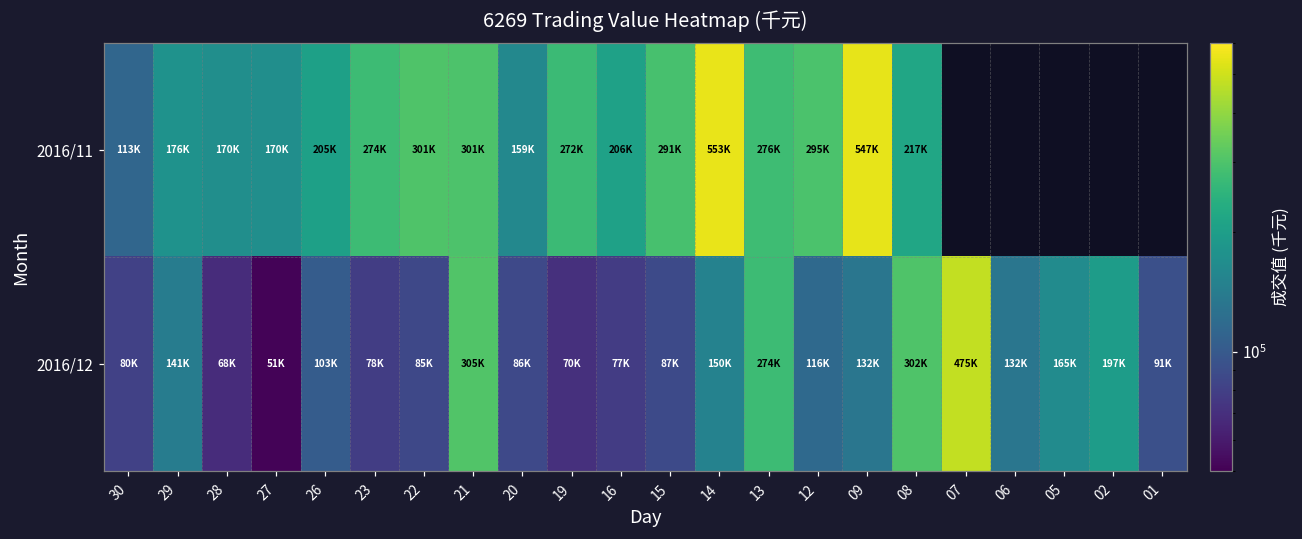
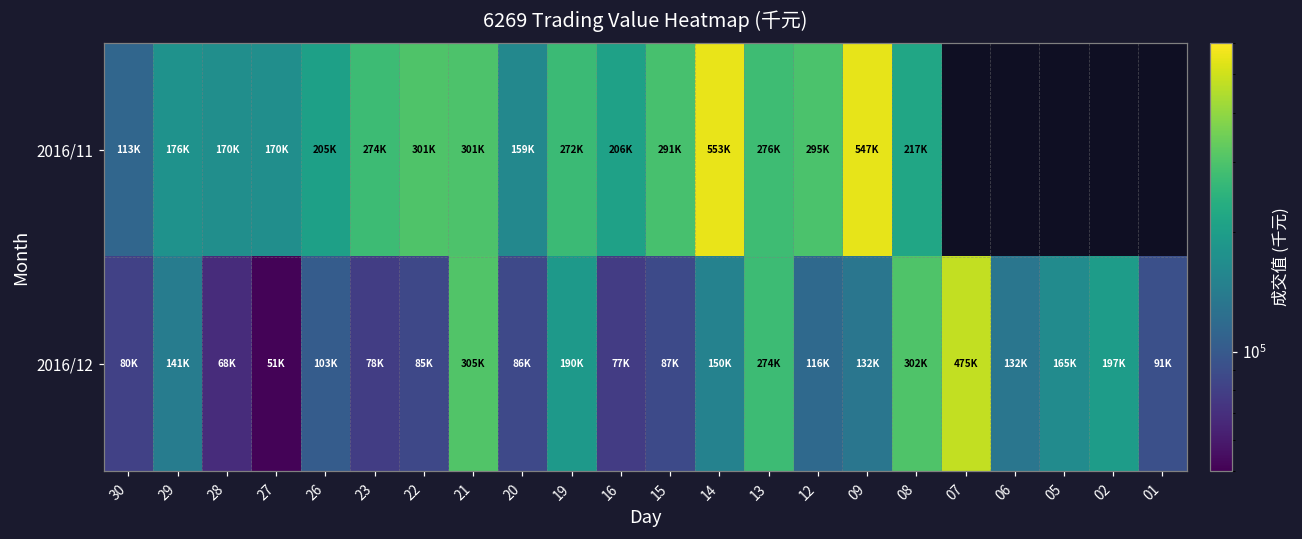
  {
    "2016/11": {
      "30": "113K",
      "29": "176K",
      "28": "170K",
      "27": "170K",
      "26": "205K",
      "23": "274K",
      "22": "301K",
      "21": "301K",
      "20": "159K",
      "19": "272K",
      "16": "206K",
      "15": "291K",
      "14": "553K",
      "13": "276K",
      "12": "295K",
      "09": "547K",
      "08": "217K"
    },
    "2016/12": {
      "30": "80K",
      "29": "141K",
      "28": "68K",
      "27": "51K",
      "26": "103K",
      "23": "78K",
      "22": "85K",
      "21": "305K",
      "20": "86K",
-     "19": "70K",
+     "19": "190K",
      "16": "77K",
      "15": "87K",
      "14": "150K",
      "13": "274K",
      "12": "116K",
      "09": "132K",
      "08": "302K",
      "07": "475K",
      "06": "132K",
      "05": "165K",
      "02": "197K",
      "01": "91K"
    }
  }
